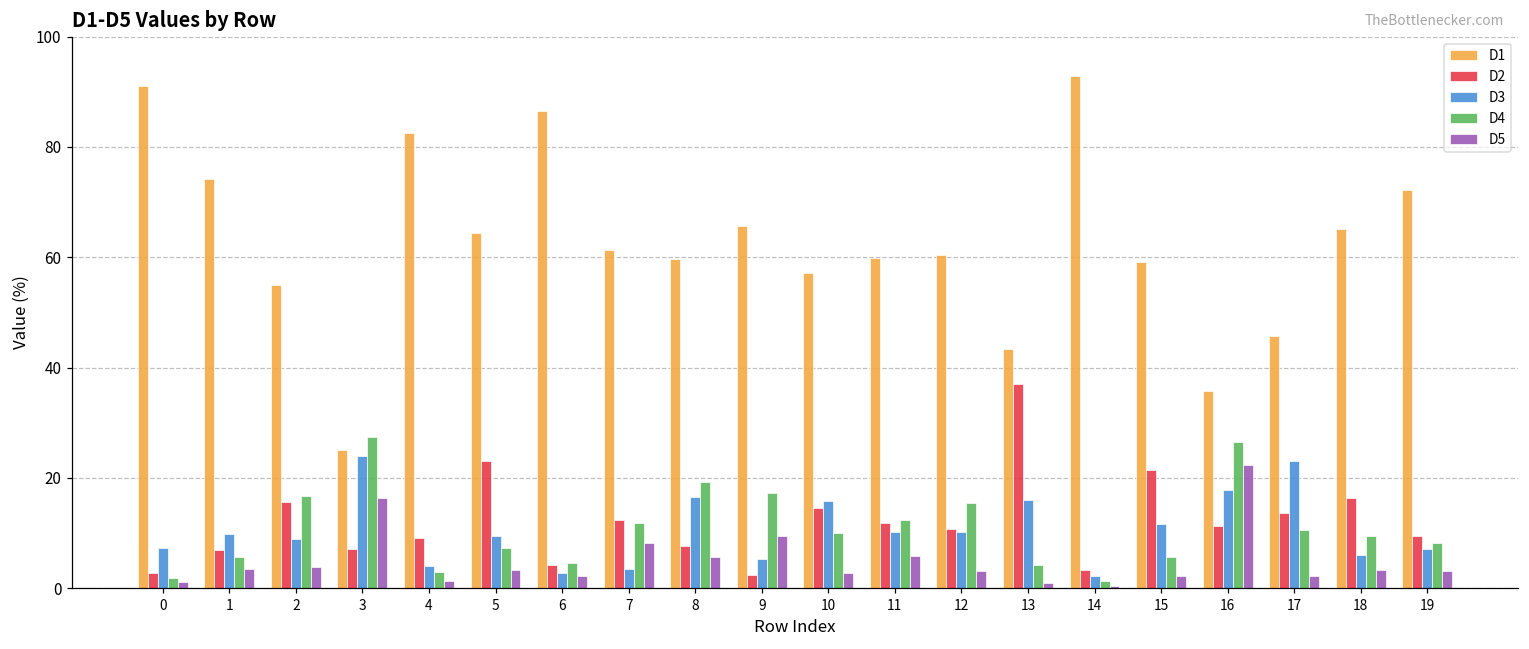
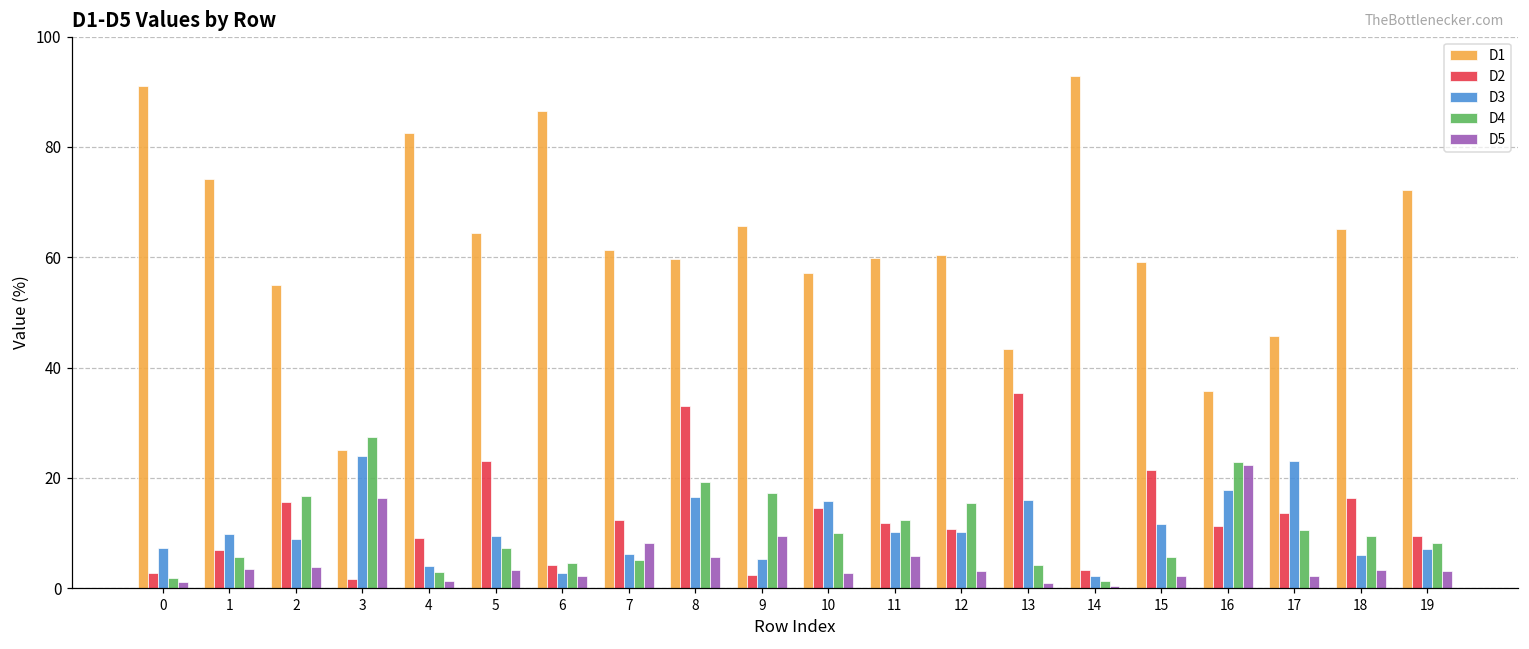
  {
    "D1": {
      "0": 91,
      "1": 74,
      "2": 55,
      "3": 25,
      "4": 83,
      "5": 64,
      "6": 87,
      "7": 61,
      "8": 60,
      "9": 66,
      "10": 57,
      "11": 60,
      "12": 60,
      "13": 43,
      "14": 93,
      "15": 59,
      "16": 36,
      "17": 46,
      "18": 65,
      "19": 72
    },
    "D2": {
      "0": 3,
      "1": 7,
      "2": 16,
-     "3": 7,
+     "3": 2,
      "4": 9,
      "5": 23,
      "6": 4,
      "7": 12,
-     "8": 8,
+     "8": 33,
      "9": 2,
      "10": 14,
      "11": 12,
      "12": 11,
-     "13": 37,
+     "13": 35,
      "14": 3,
      "15": 21,
      "16": 11,
      "17": 14,
      "18": 16,
      "19": 9
    },
    "D3": {
      "0": 7,
      "1": 10,
      "2": 9,
      "3": 24,
      "4": 4,
      "5": 9,
      "6": 3,
-     "7": 3,
+     "7": 6,
      "8": 17,
      "9": 5,
      "10": 16,
      "11": 10,
      "12": 10,
      "13": 16,
      "14": 2,
      "15": 12,
      "16": 18,
      "17": 23,
      "18": 6,
      "19": 7
    },
    "D4": {
      "0": 2,
      "1": 6,
      "2": 17,
      "3": 27,
      "4": 3,
      "5": 7,
      "6": 4,
-     "7": 12,
+     "7": 5,
      "8": 19,
      "9": 17,
      "10": 10,
      "11": 12,
      "12": 15,
      "13": 4,
      "14": 1,
      "15": 6,
-     "16": 26,
+     "16": 23,
      "17": 11,
      "18": 9,
      "19": 8
    },
    "D5": {
      "0": 1,
      "1": 3,
      "2": 4,
      "3": 16,
      "4": 1,
      "5": 3,
      "6": 2,
      "7": 8,
      "8": 6,
      "9": 10,
      "10": 3,
      "11": 6,
      "12": 3,
      "13": 1,
      "15": 2,
      "16": 22,
      "17": 2,
      "18": 3,
      "19": 3
    }
  }
